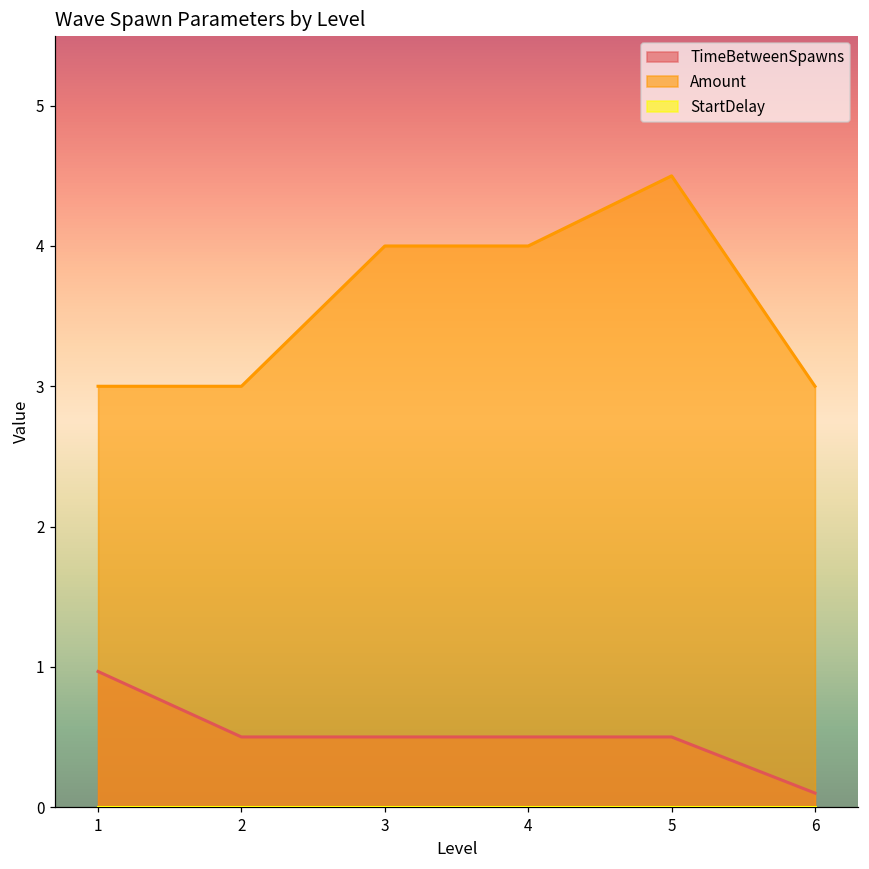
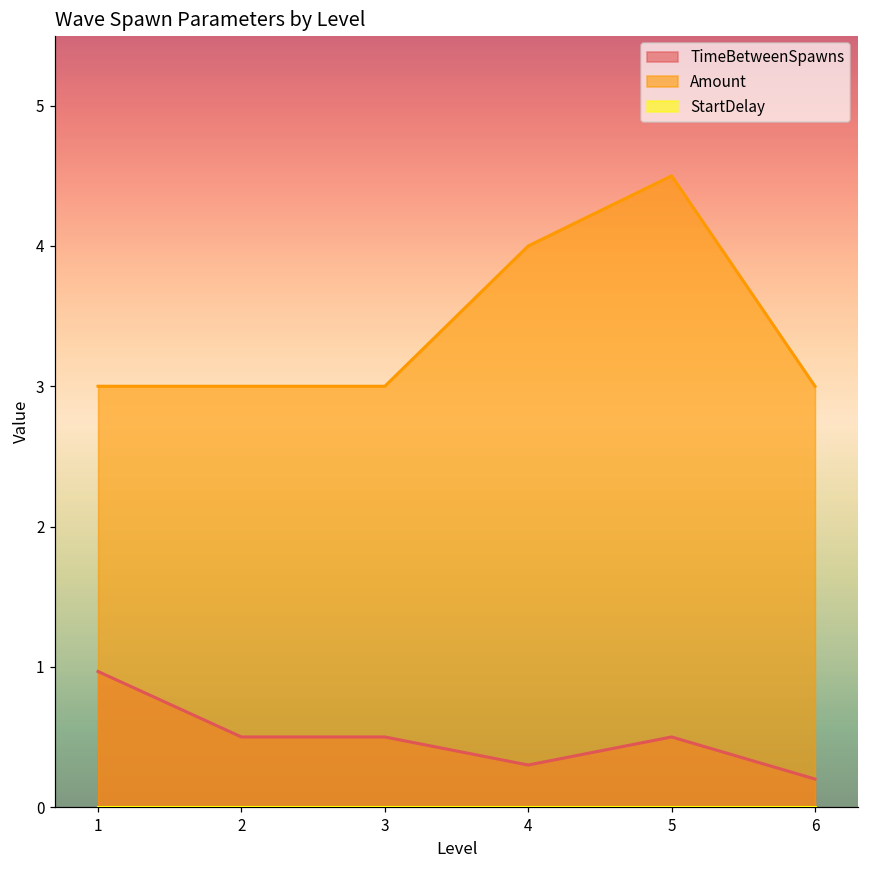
  {
    "TimeBetweenSpawns": {
      "1": 0.97,
      "2": 0.5,
      "3": 0.5,
-     "4": 0.5,
+     "4": 0.3,
      "5": 0.5,
-     "6": 0.1
+     "6": 0.2
    },
    "Amount": {
      "1": 3,
      "2": 3,
-     "3": 4,
+     "3": 3,
      "4": 4,
      "5": 4.50,
      "6": 3
    },
    "StartDelay": {
      "1": 0.0,
      "2": 0.0,
      "3": 0.0,
      "4": 0.0,
      "5": 0.0,
      "6": 0.0
    }
  }
